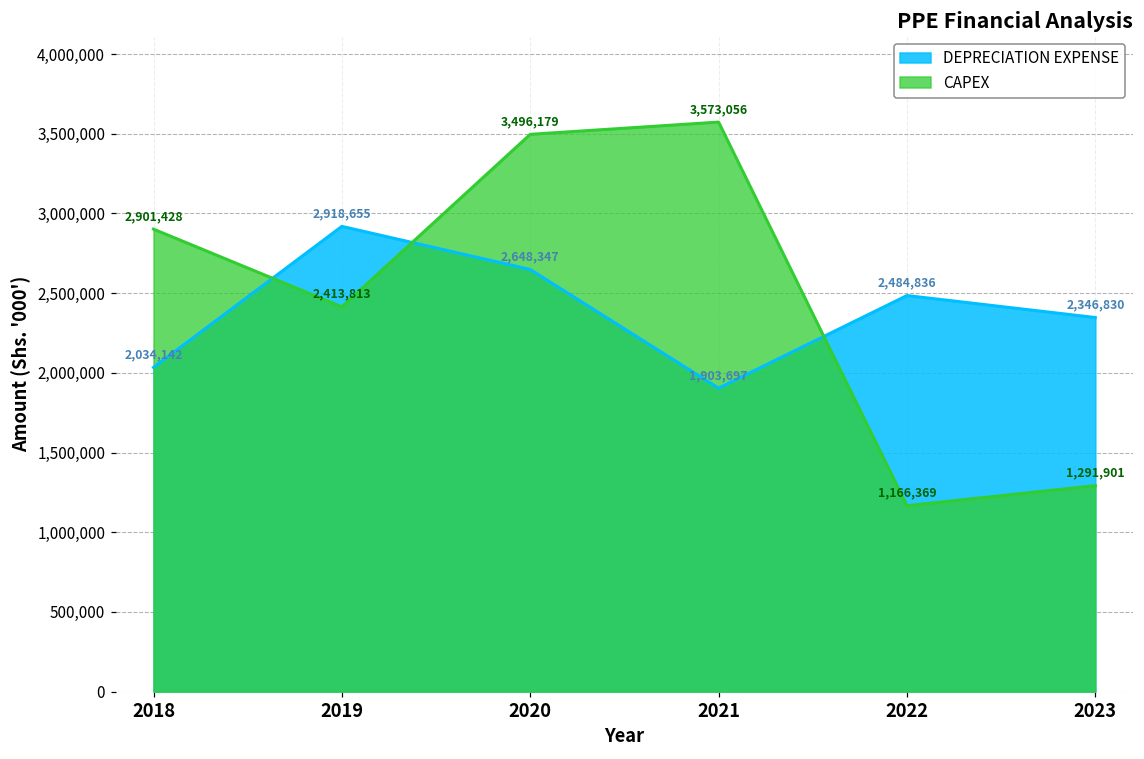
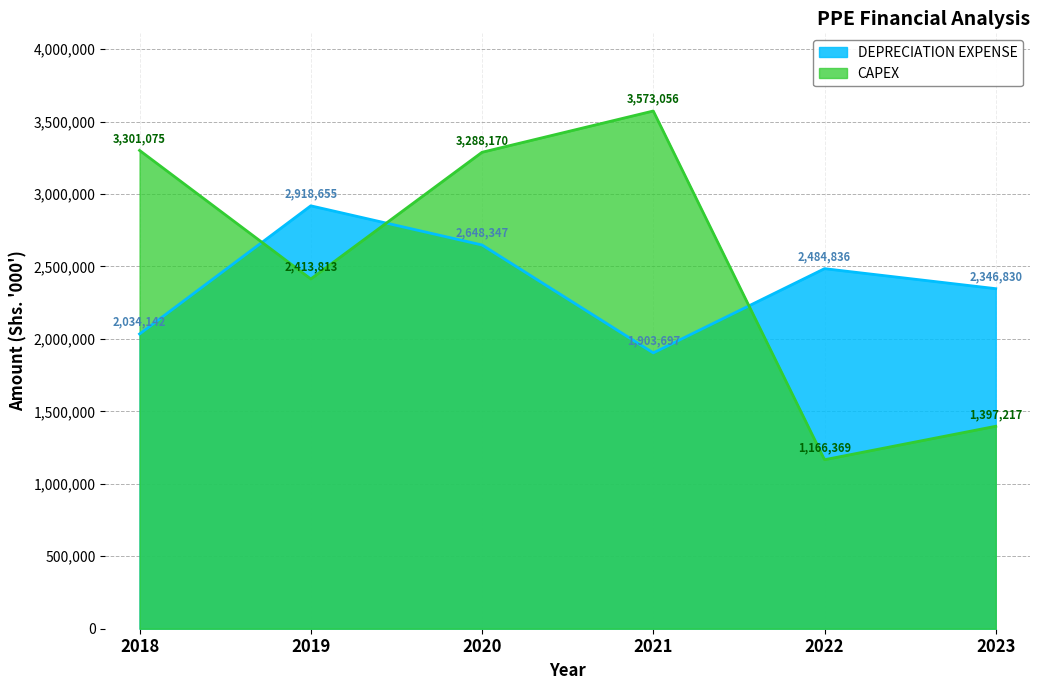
  {
    "DEPRECIATION EXPENSE": {
      "2018": "2,034,142",
      "2019": "2,918,655",
      "2020": "2,648,347",
      "2021": "1,903,697",
      "2022": "2,484,836",
      "2023": "2,346,830"
    },
    "CAPEX": {
-     "2018": "2,901,428",
+     "2018": "3,301,075",
      "2019": "2,413,813",
-     "2020": "3,496,179",
+     "2020": "3,288,170",
      "2021": "3,573,056",
      "2022": "1,166,369",
-     "2023": "1,291,901"
+     "2023": "1,397,217"
    }
  }
